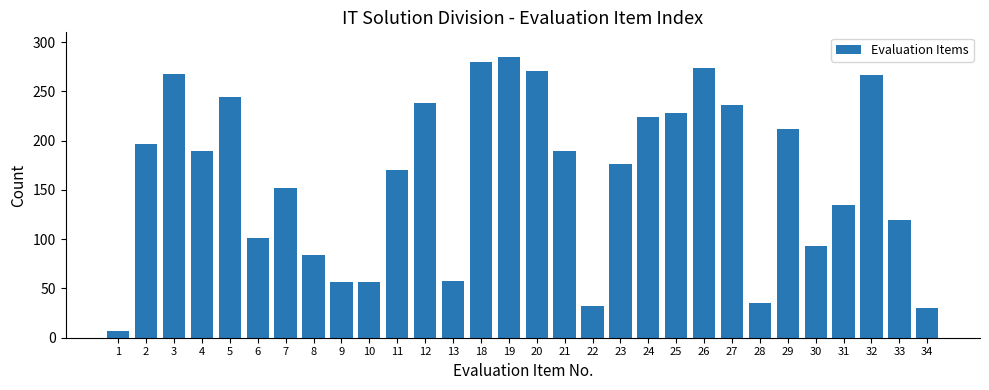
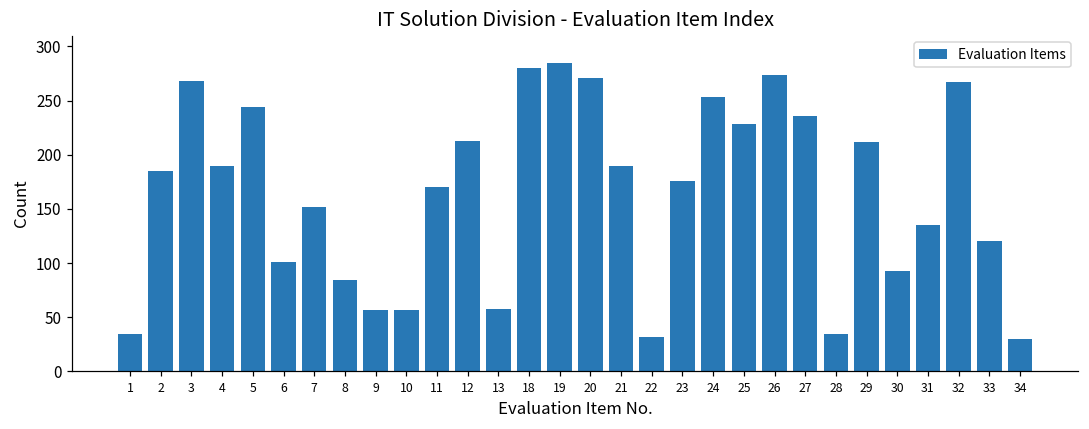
  {
-   "1": 10,
-   "2": 200,
+   "1": 40,
+   "2": 190,
    "3": 270,
    "4": 190,
    "5": 240,
    "6": 100,
    "7": 150,
    "8": 80,
    "9": 60,
    "10": 60,
    "11": 170,
-   "12": 240,
+   "12": 210,
    "13": 60,
    "18": 280,
    "19": 290,
    "20": 270,
    "21": 190,
    "22": 30,
    "23": 180,
-   "24": 220,
+   "24": 250,
    "25": 230,
    "26": 270,
    "27": 240,
    "28": 40,
    "29": 210,
    "30": 90,
    "31": 140,
    "32": 270,
    "33": 120,
    "34": 30
  }
